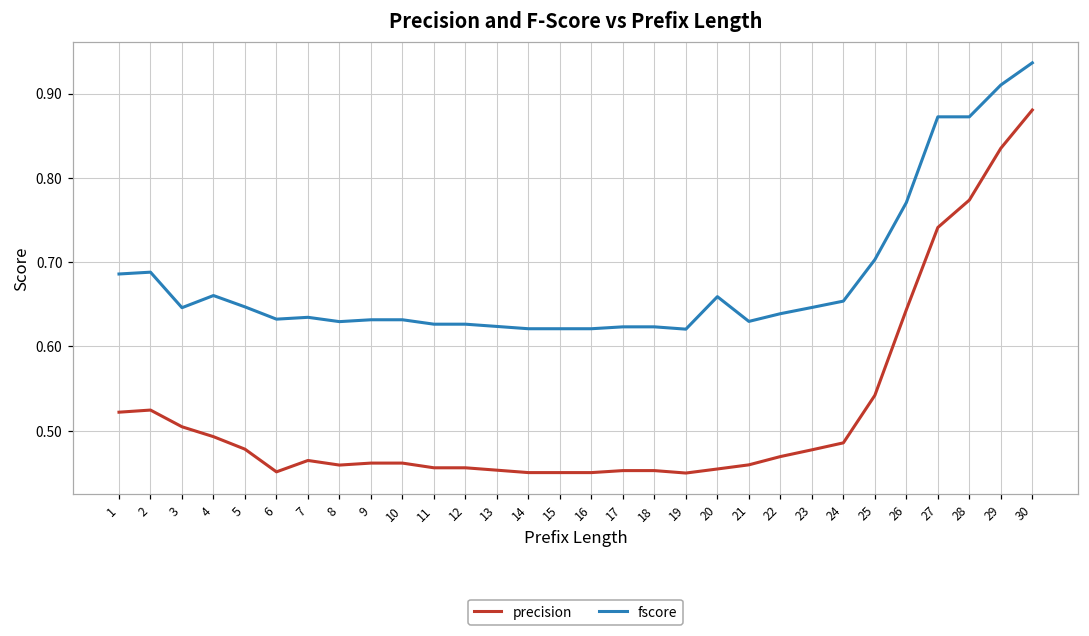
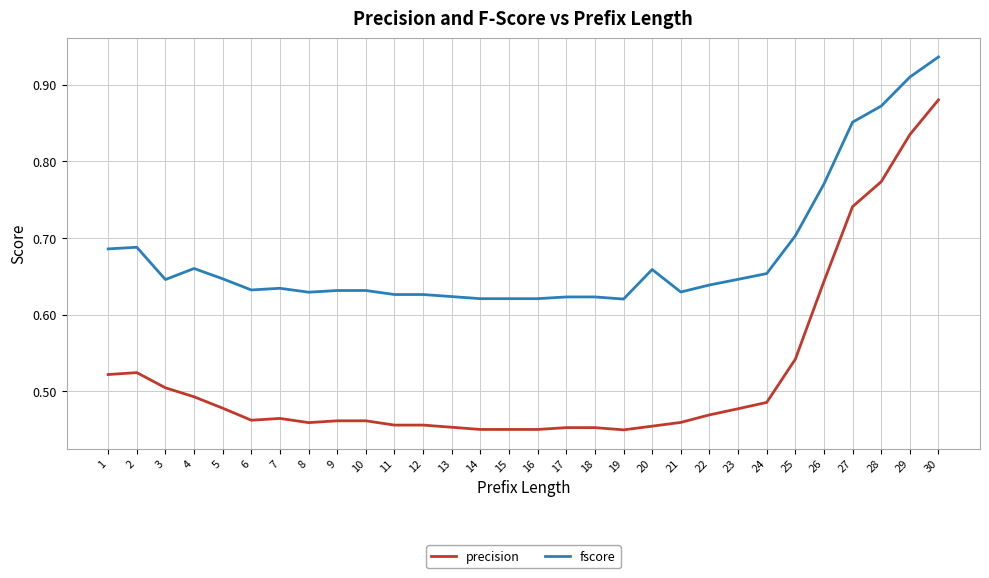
  {
    "precision": {
      "1": 0.52,
      "2": 0.52,
      "3": 0.50,
      "4": 0.49,
      "5": 0.48,
-     "6": 0.45,
+     "6": 0.46,
      "7": 0.46,
      "8": 0.46,
      "9": 0.46,
      "10": 0.46,
      "11": 0.46,
      "12": 0.46,
      "13": 0.45,
      "14": 0.45,
      "15": 0.45,
      "16": 0.45,
      "17": 0.45,
      "18": 0.45,
      "19": 0.45,
      "20": 0.45,
      "21": 0.46,
      "22": 0.47,
      "23": 0.48,
      "24": 0.49,
      "25": 0.54,
      "26": 0.64,
      "27": 0.74,
      "28": 0.77,
      "29": 0.84,
      "30": 0.88
    },
    "fscore": {
      "1": 0.69,
      "2": 0.69,
      "3": 0.65,
      "4": 0.66,
      "5": 0.65,
      "6": 0.63,
      "7": 0.63,
      "8": 0.63,
      "9": 0.63,
      "10": 0.63,
      "11": 0.63,
      "12": 0.63,
      "13": 0.62,
      "14": 0.62,
      "15": 0.62,
      "16": 0.62,
      "17": 0.62,
      "18": 0.62,
      "19": 0.62,
      "20": 0.66,
      "21": 0.63,
      "22": 0.64,
      "23": 0.65,
      "24": 0.65,
      "25": 0.70,
      "26": 0.77,
-     "27": 0.87,
+     "27": 0.85,
      "28": 0.87,
      "29": 0.91,
      "30": 0.94
    }
  }
